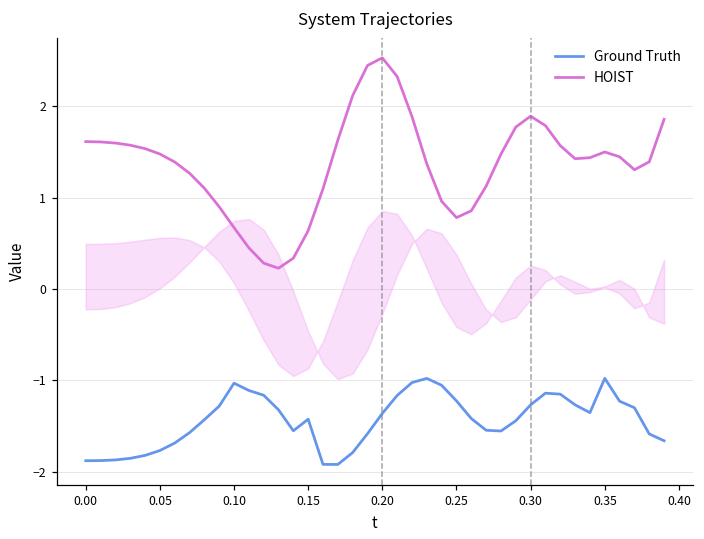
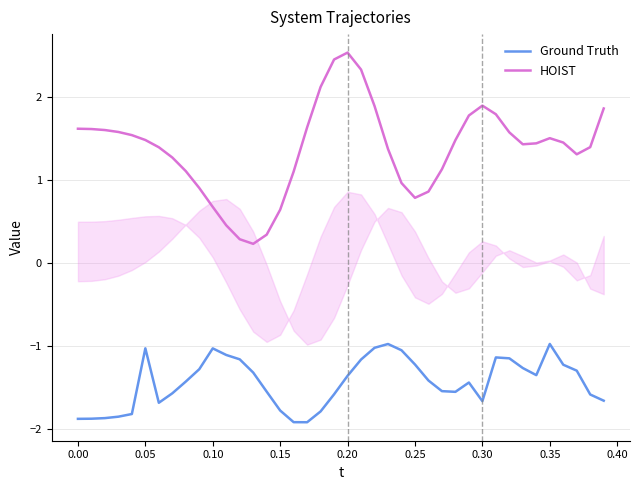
  {
    "Ground Truth": {
      "0.00": -1.9,
-     "0.05": -1.8,
+     "0.05": -1.0,
      "0.10": -1.0,
-     "0.15": -1.4,
+     "0.15": -1.8,
      "0.20": -1.4,
      "0.25": -1.2,
-     "0.30": -1.3,
+     "0.30": -1.7,
      "0.35": -1.0
    }
  }
